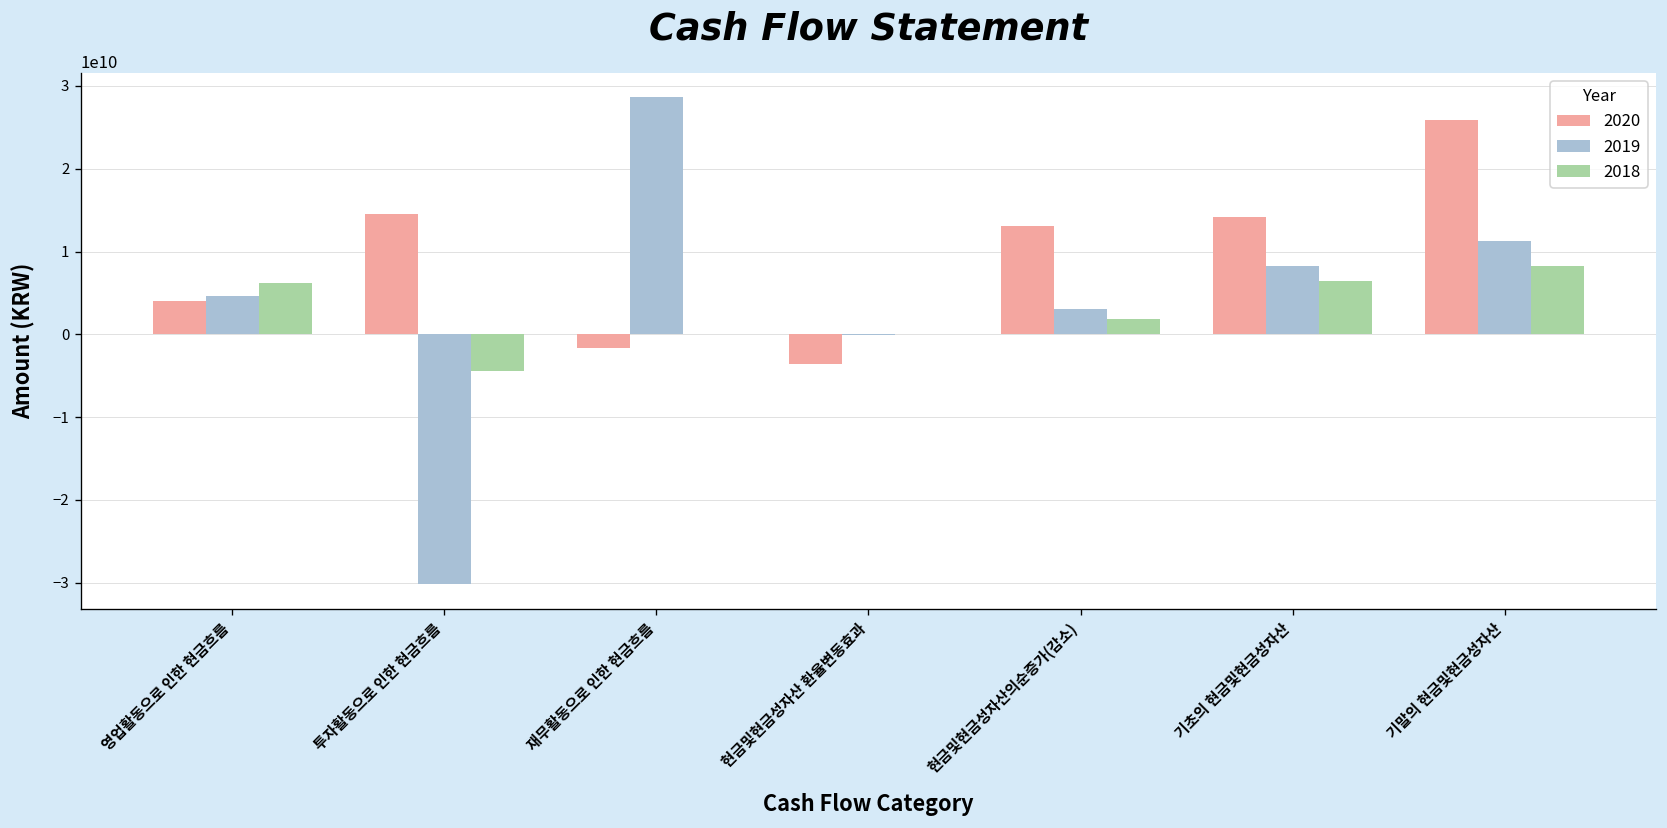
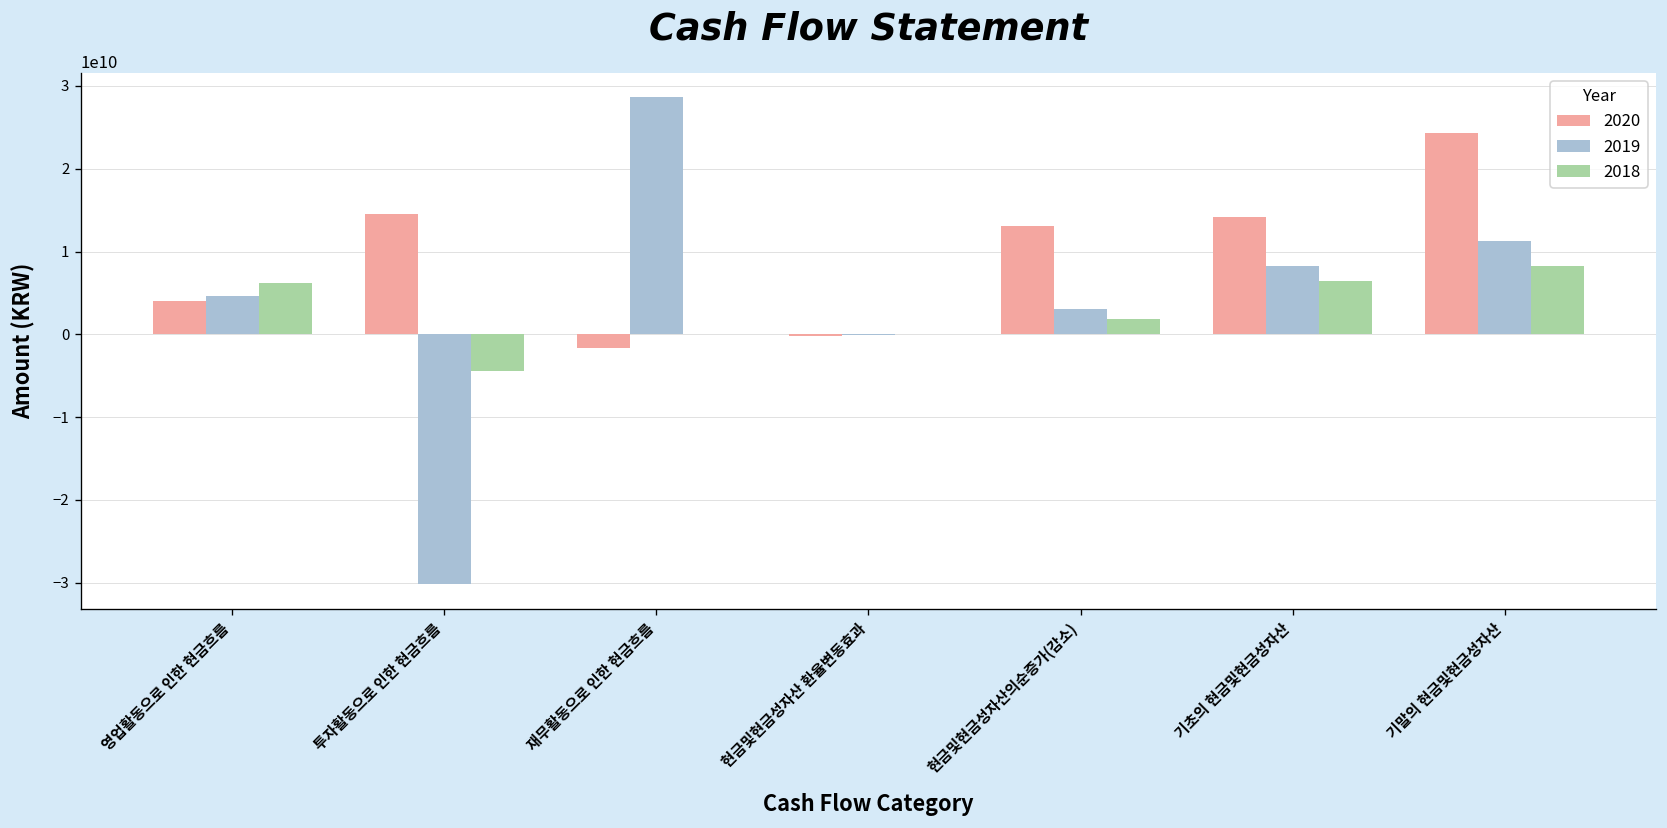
  {
    "2020": {
      "영업활동으로 인한 현금흐름": 4000000000,
      "투자활동으로 인한 현금흐름": 15000000000,
      "재무활동으로 인한 현금흐름": -2000000000,
-     "현금및현금성자산 환율변동효과": -4000000000,
+     "현금및현금성자산 환율변동효과": 0,
      "현금및현금성자산의순증가(감소)": 13000000000,
      "기초의 현금및현금성자산": 14000000000,
-     "기말의 현금및현금성자산": 26000000000
+     "기말의 현금및현금성자산": 24000000000
    }
  }
